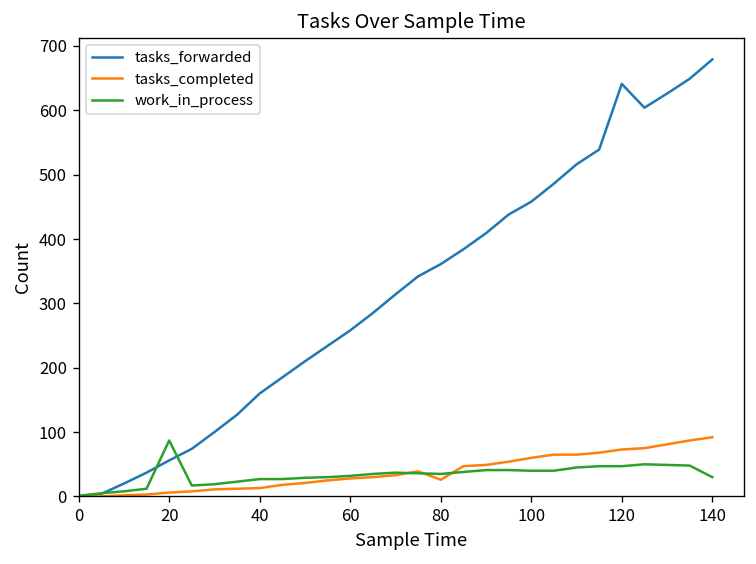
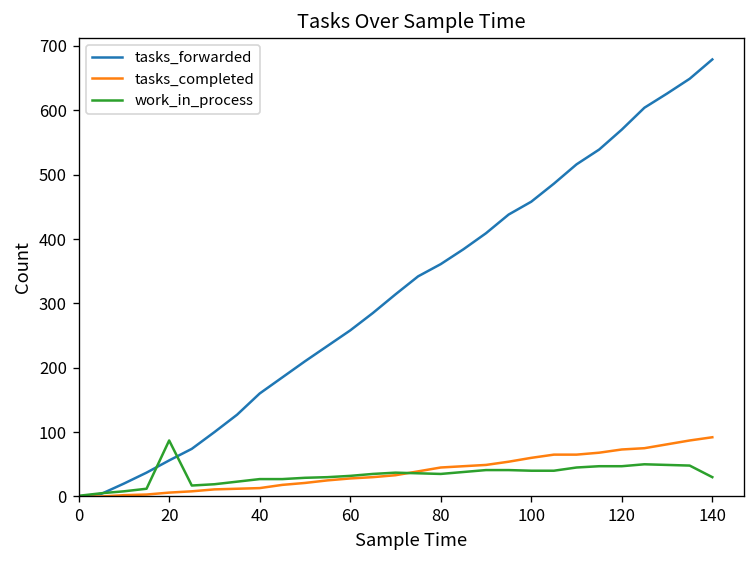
  {
    "tasks_forwarded": {
      "20": 60,
      "40": 160,
      "60": 260,
      "80": 360,
      "100": 460,
-     "120": 640,
+     "120": 570,
      "140": 680
    },
    "tasks_completed": {
      "20": 10,
      "40": 10,
-     "80": 30,
+     "80": 50,
      "100": 60,
      "120": 70,
      "140": 90
    },
    "work_in_process": {
      "20": 90,
      "40": 30,
      "80": 40,
      "100": 40,
      "120": 50,
      "140": 30
    }
  }
